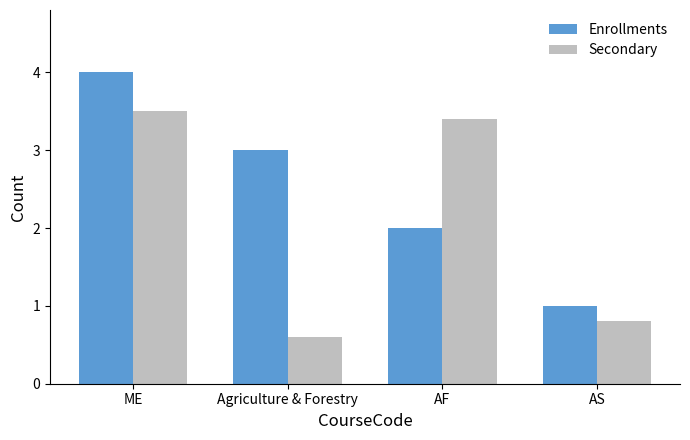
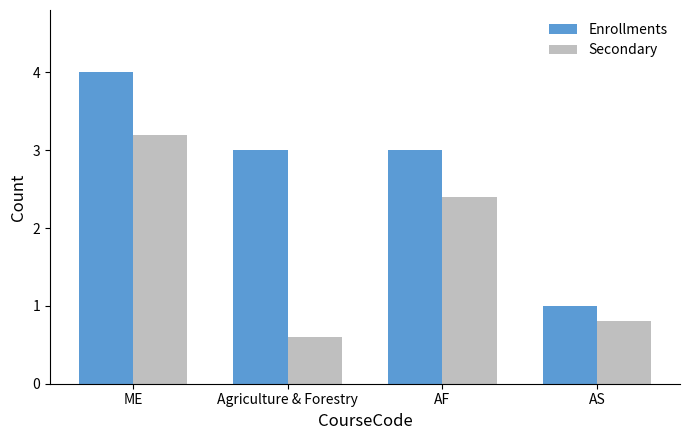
  {
    "Enrollments": {
      "ME": 4,
      "Agriculture & Forestry": 3,
-     "AF": 2,
+     "AF": 3,
      "AS": 1
    },
    "Secondary": {
-     "ME": 3.5,
+     "ME": 3.2,
      "Agriculture & Forestry": 0.6,
-     "AF": 3.4,
+     "AF": 2.4,
      "AS": 0.8
    }
  }
